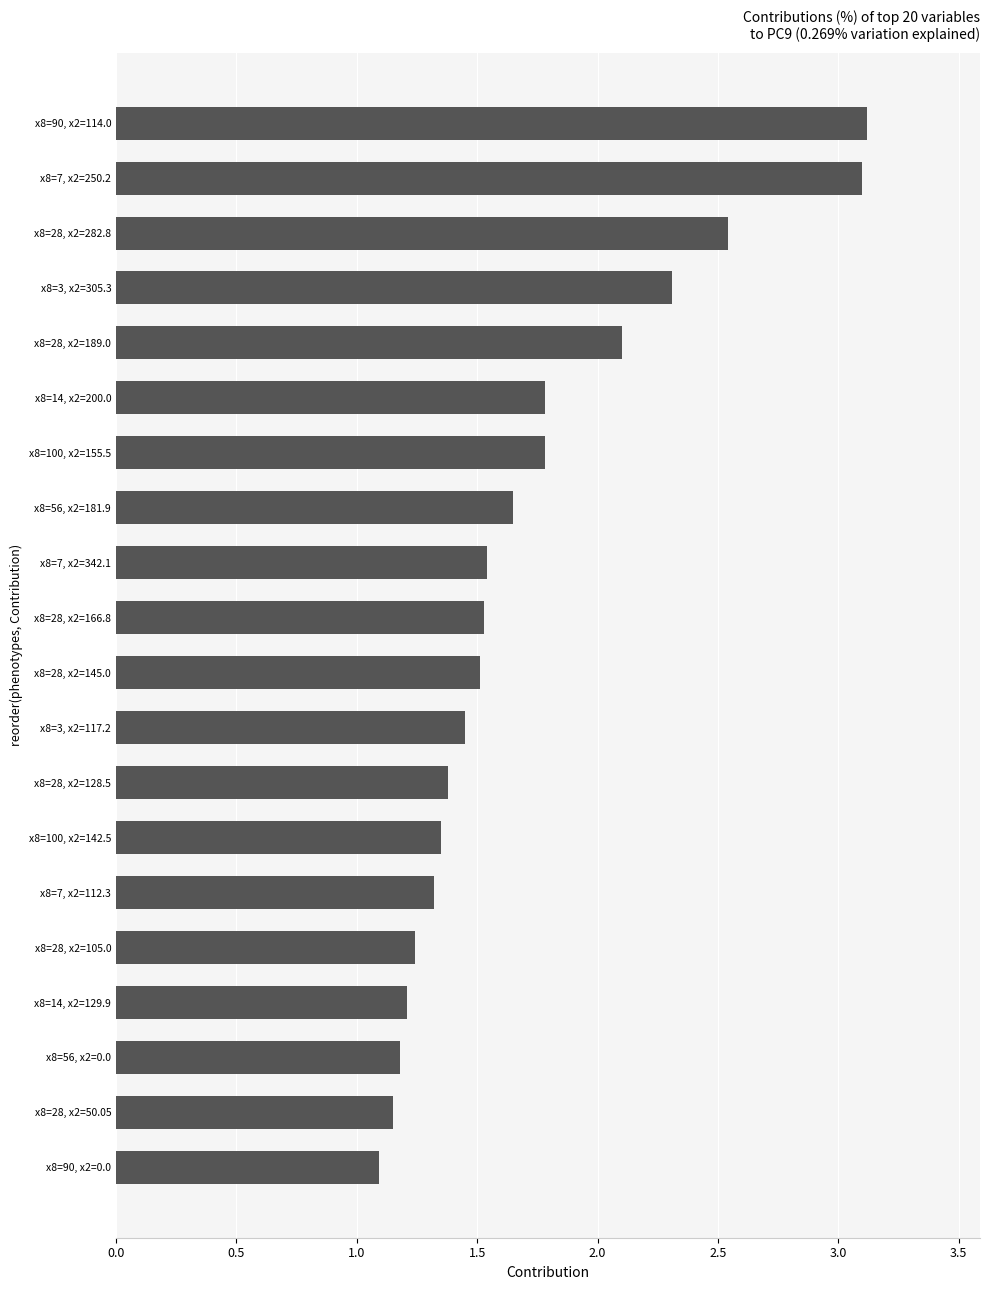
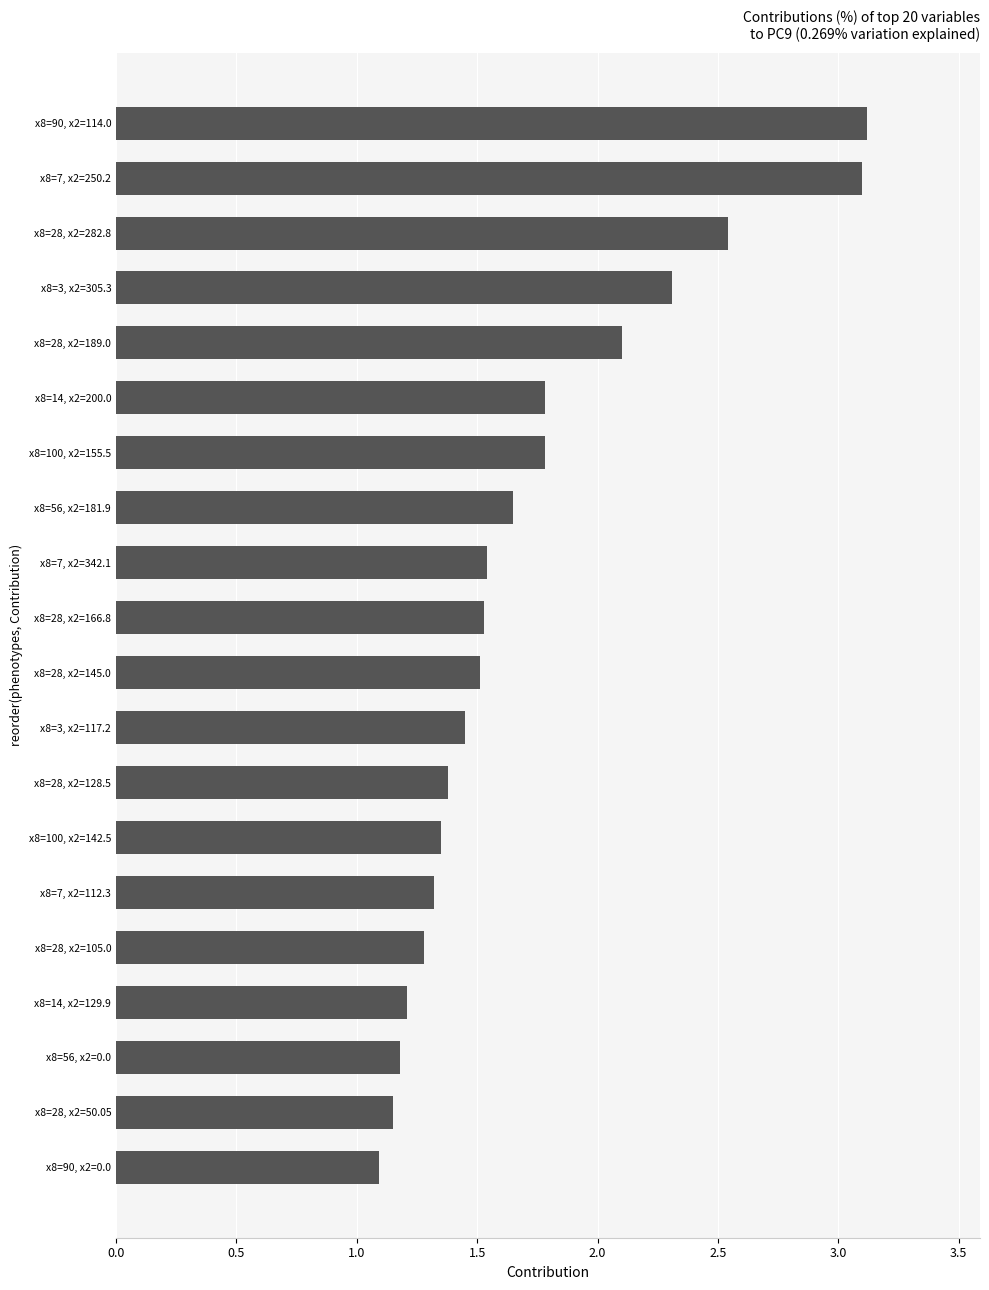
  {
    "x8=90, x2=114.0": 3.12,
    "x8=7, x2=250.2": 3.10,
    "x8=28, x2=282.8": 2.54,
    "x8=3, x2=305.3": 2.31,
    "x8=28, x2=189.0": 2.10,
    "x8=14, x2=200.0": 1.78,
    "x8=100, x2=155.5": 1.78,
    "x8=56, x2=181.9": 1.65,
    "x8=7, x2=342.1": 1.54,
    "x8=28, x2=166.8": 1.53,
    "x8=28, x2=145.0": 1.51,
    "x8=3, x2=117.2": 1.45,
    "x8=28, x2=128.5": 1.38,
    "x8=100, x2=142.5": 1.35,
    "x8=7, x2=112.3": 1.32,
-   "x8=28, x2=105.0": 1.24,
+   "x8=28, x2=105.0": 1.28,
    "x8=14, x2=129.9": 1.21,
    "x8=56, x2=0.0": 1.18,
    "x8=28, x2=50.05": 1.15,
    "x8=90, x2=0.0": 1.09
  }
